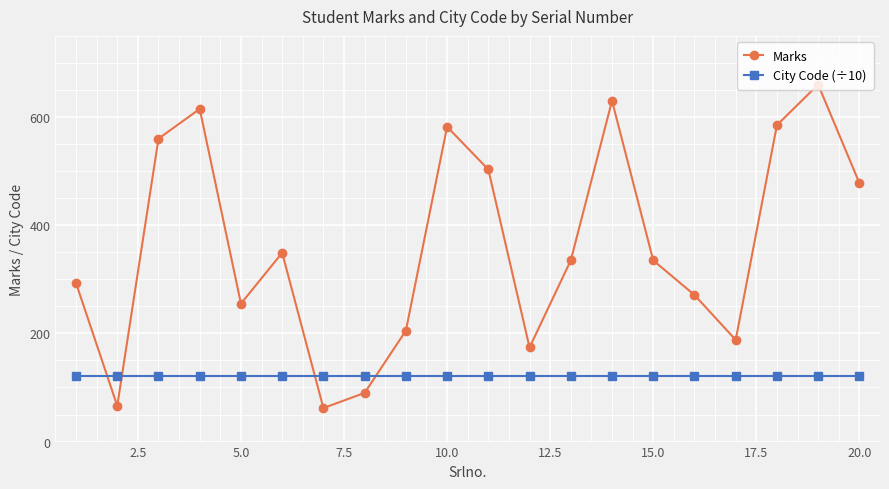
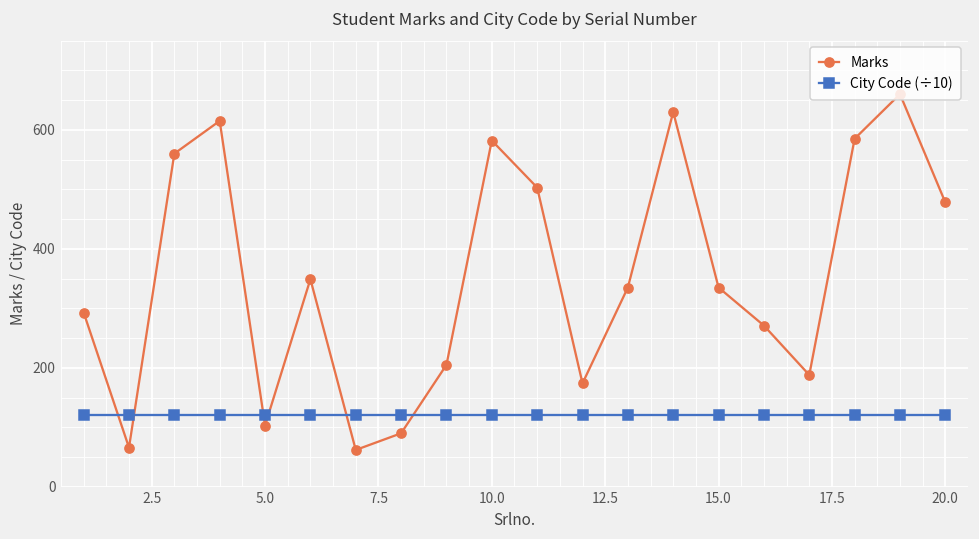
  {
    "Marks": {
-     "5.0": 260,
+     "5.0": 100,
      "10.0": 580,
      "15.0": 340,
      "20.0": 480
    },
    "City Code (÷10)": {
      "5.0": 120,
      "10.0": 120,
      "15.0": 120,
      "20.0": 120
    }
  }
